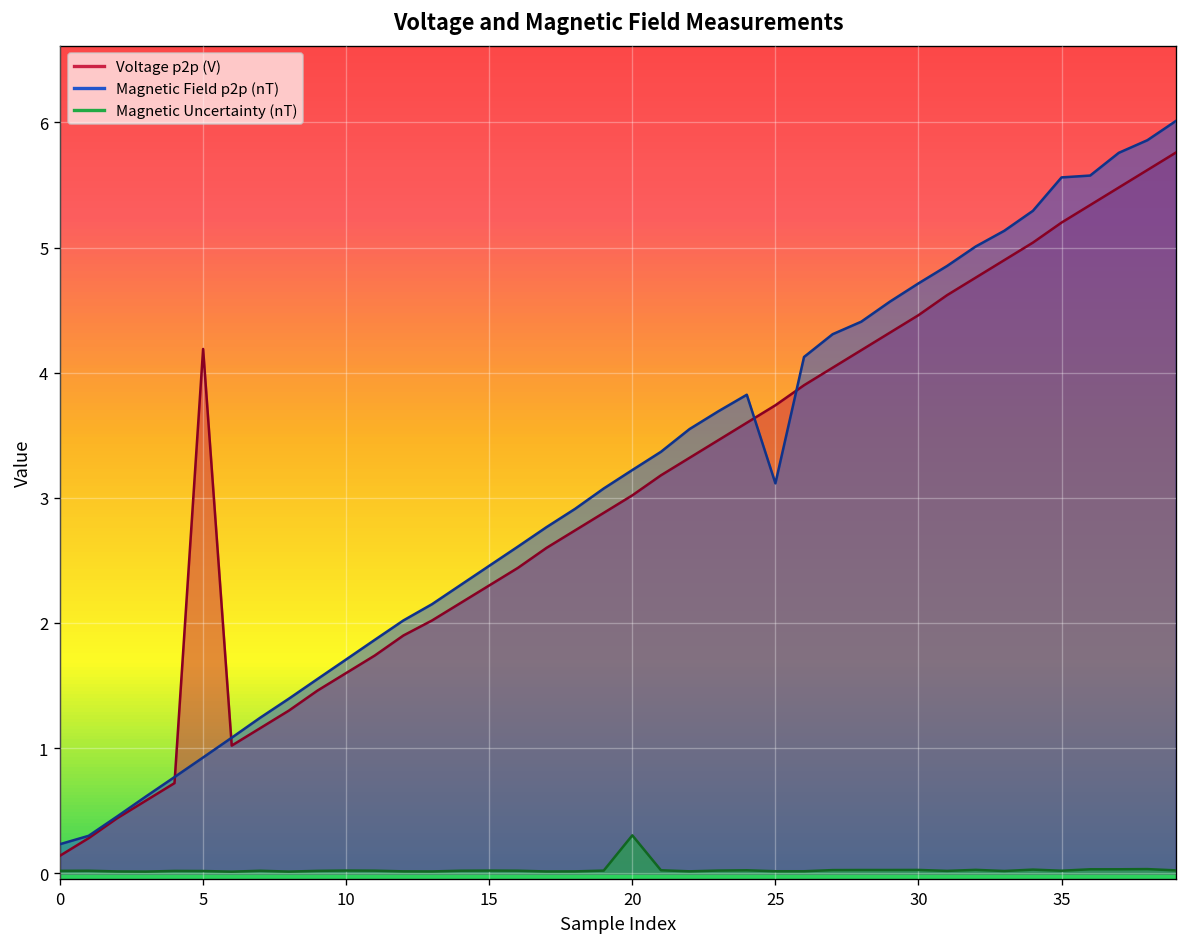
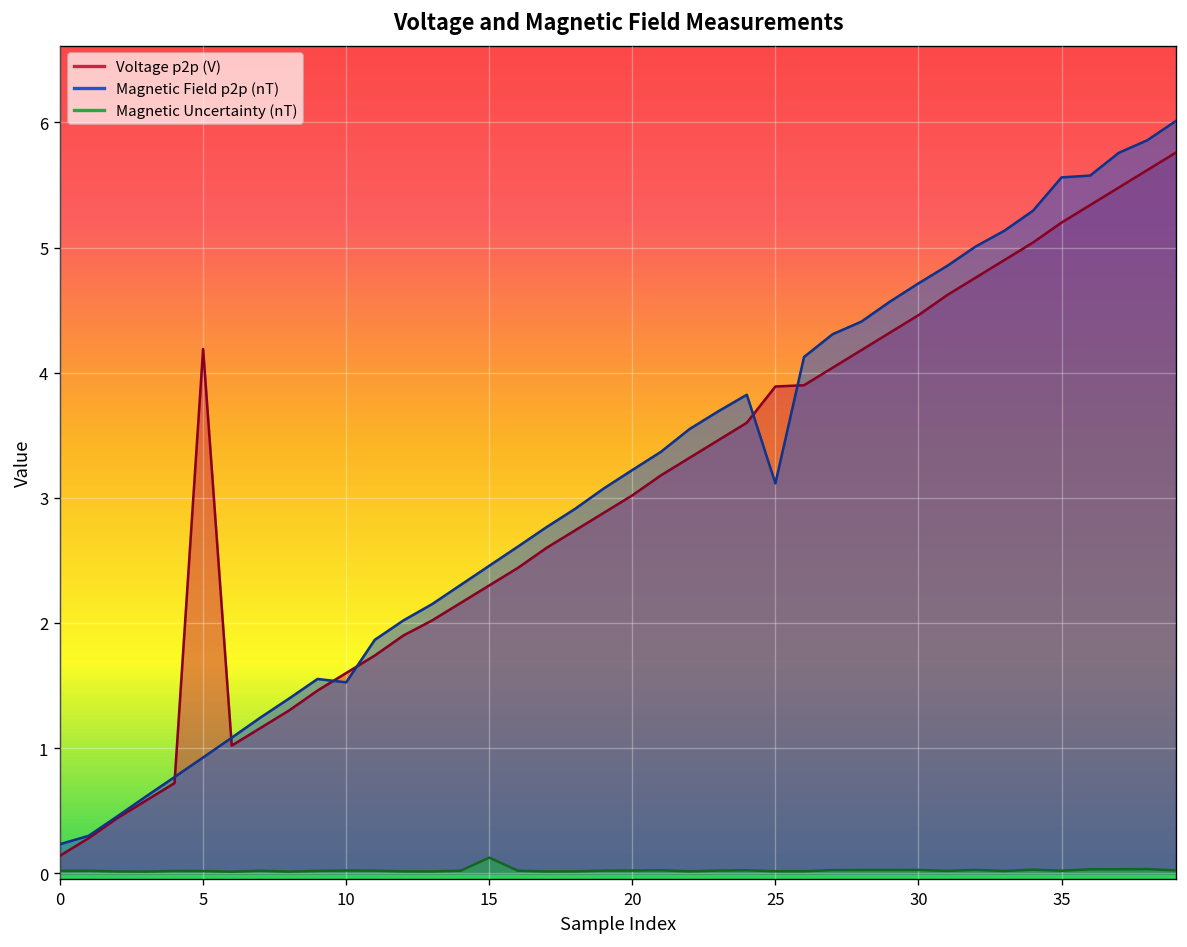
  {
    "Voltage p2p (V)": {
      "0": 0.14,
      "5": 4.19,
      "10": 1.60,
      "15": 2.30,
      "20": 3.02,
-     "25": 3.74,
+     "25": 3.89,
      "30": 4.46,
      "35": 5.20
    },
    "Magnetic Field p2p (nT)": {
      "0": 0.23,
      "5": 0.93,
-     "10": 1.71,
+     "10": 1.53,
      "15": 2.46,
      "20": 3.22,
      "25": 3.12,
      "30": 4.71,
      "35": 5.56
    },
    "Magnetic Uncertainty (nT)": {
      "0": 0.02,
      "5": 0.02,
      "10": 0.02,
-     "15": 0.02,
-     "20": 0.30,
+     "15": 0.12,
+     "20": 0.02,
      "25": 0.02,
      "30": 0.03,
      "35": 0.02
    }
  }
